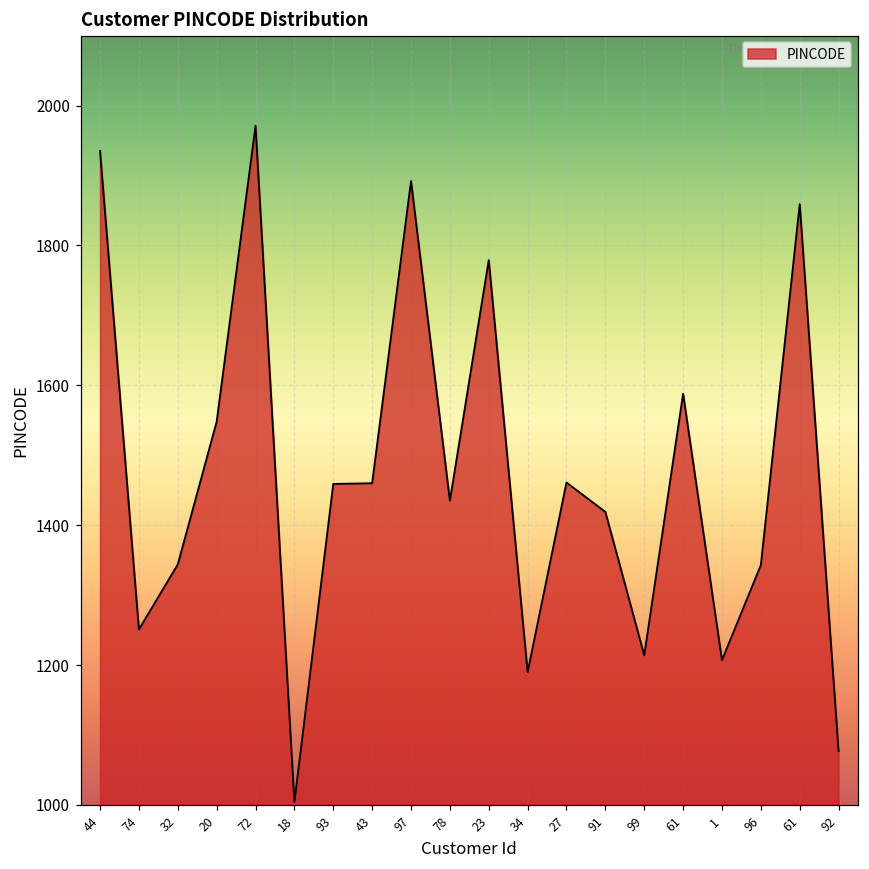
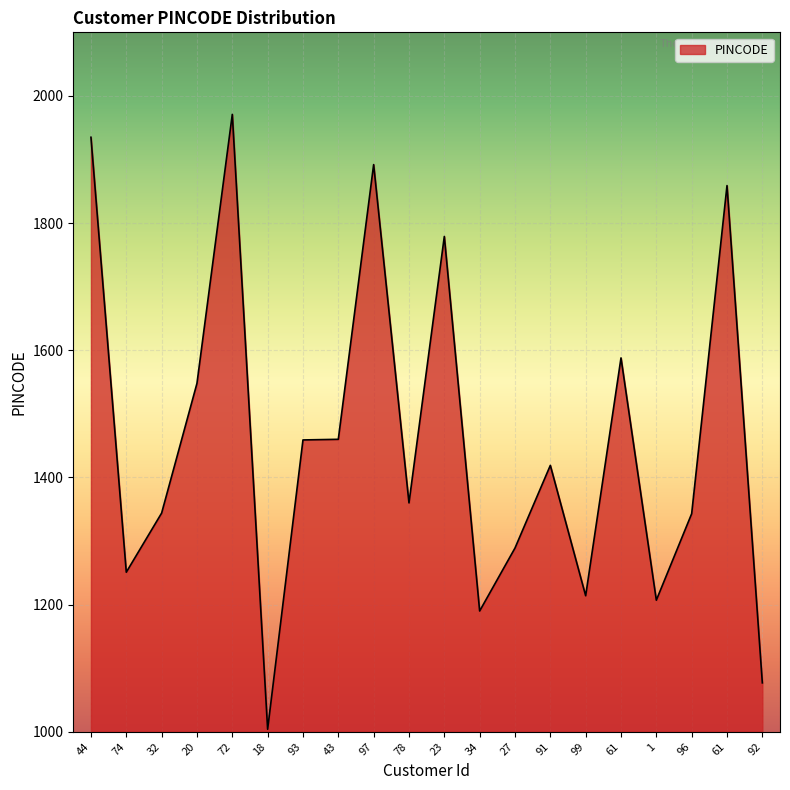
  {
    "44": 1940,
    "74": 1250,
    "32": 1340,
    "20": 1550,
    "72": 1970,
    "18": 1000,
    "93": 1460,
    "43": 1460,
    "97": 1890,
-   "78": 1440,
+   "78": 1360,
    "23": 1780,
    "34": 1190,
-   "27": 1460,
+   "27": 1290,
    "91": 1420,
    "99": 1210,
    "1": 1210,
    "96": 1340,
    "92": 1080
  }
